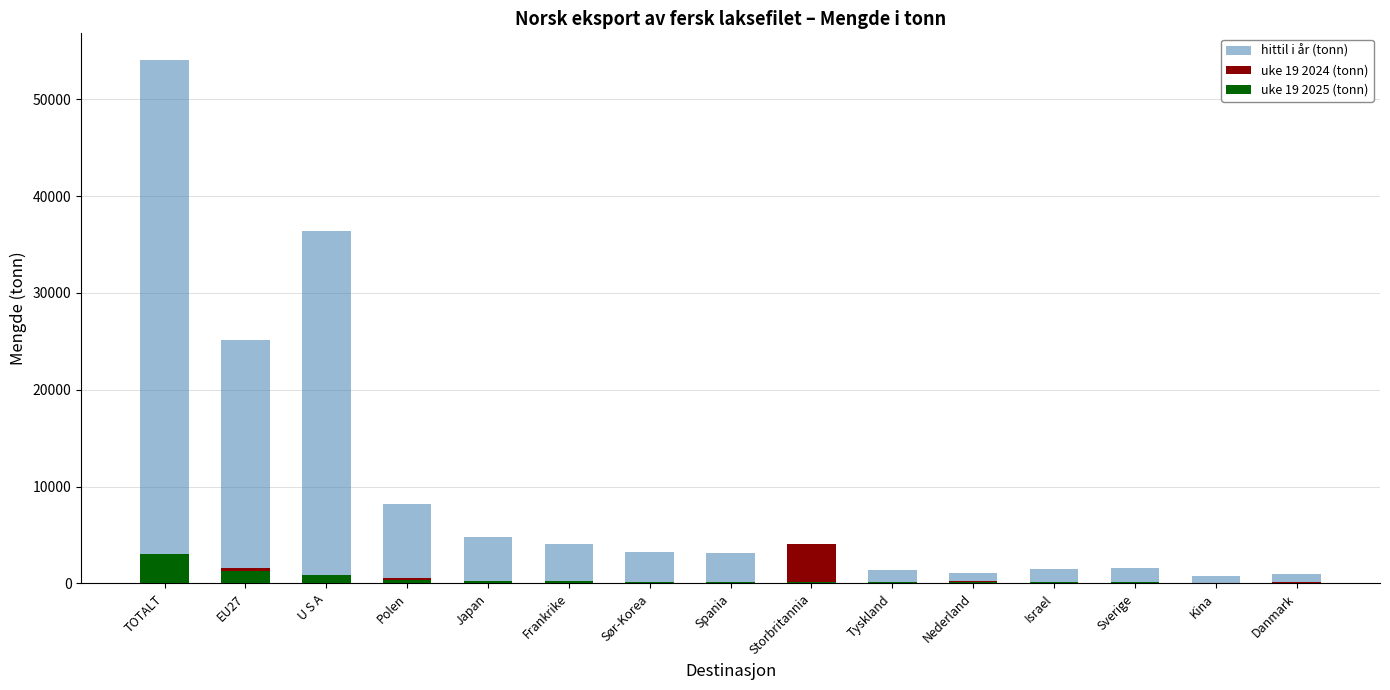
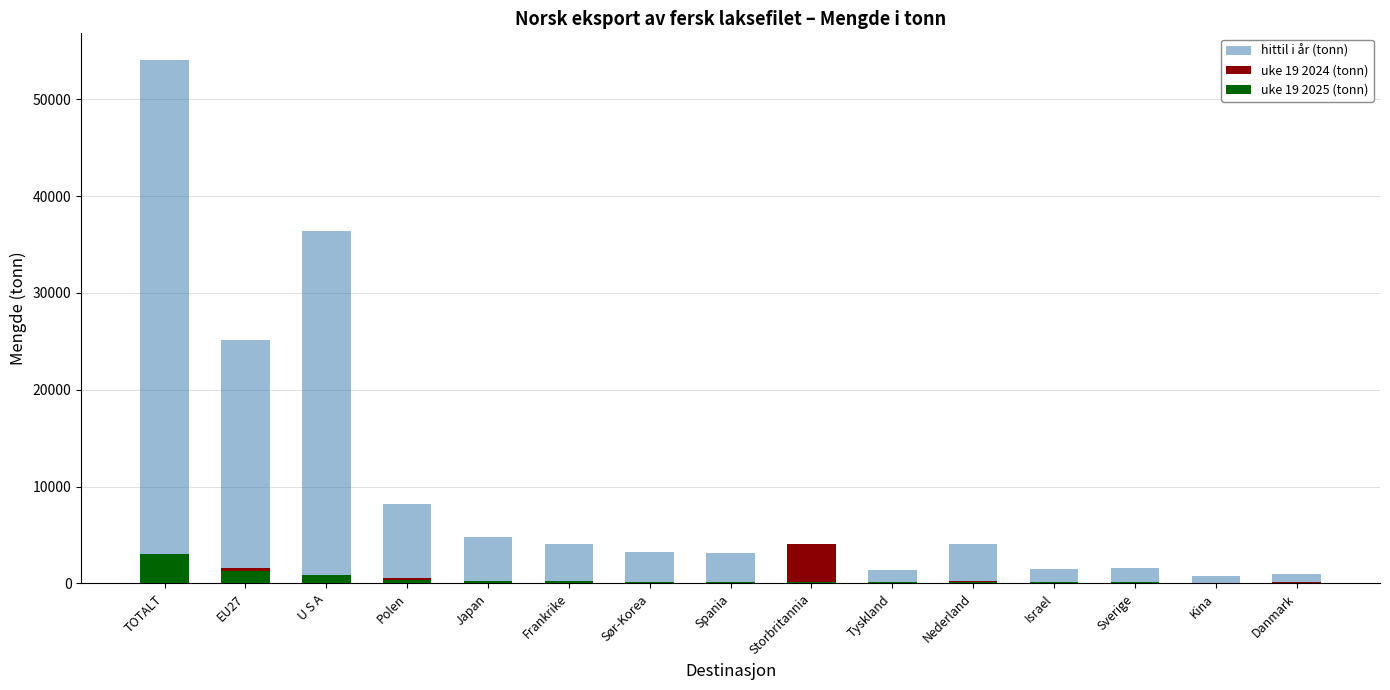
  {
    "hittil i år (tonn)": {
      "TOTALT": 54000,
      "EU27": 25000,
      "U S A": 36000,
      "Polen": 8000,
      "Japan": 5000,
      "Frankrike": 4000,
      "Sør-Korea": 3000,
      "Spania": 3000,
      "Tyskland": 1000,
-     "Nederland": 1000,
+     "Nederland": 4000,
      "Israel": 2000,
      "Sverige": 2000,
      "Kina": 1000,
      "Danmark": 1000
    },
    "uke 19 2024 (tonn)": {
      "Storbritannia": 4000
    }
  }
